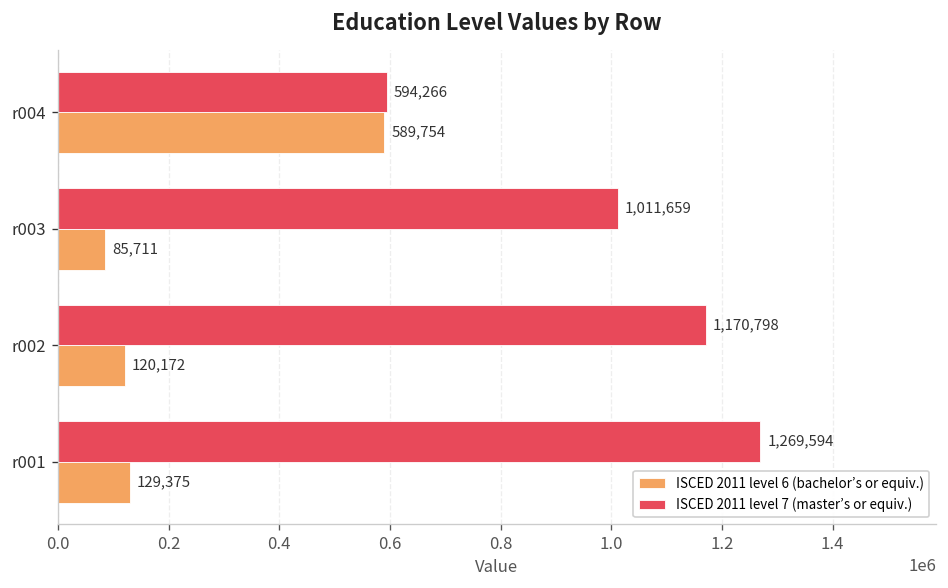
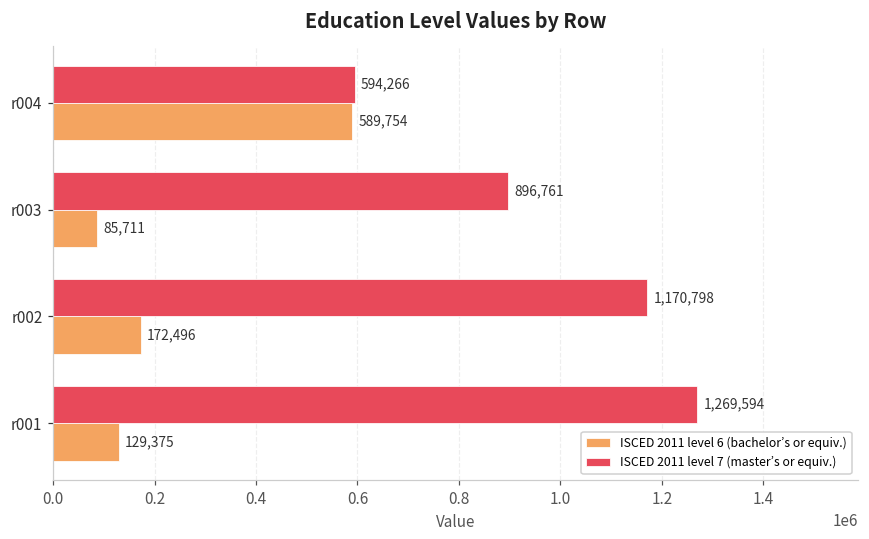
  {
    "ISCED 2011 level 6 (bachelor’s or equiv.)": {
      "r004": "589,754",
      "r003": "85,711",
-     "r002": "120,172",
+     "r002": "172,496",
      "r001": "129,375"
    },
    "ISCED 2011 level 7 (master’s or equiv.)": {
      "r004": "594,266",
-     "r003": "1,011,659",
+     "r003": "896,761",
      "r002": "1,170,798",
      "r001": "1,269,594"
    }
  }
